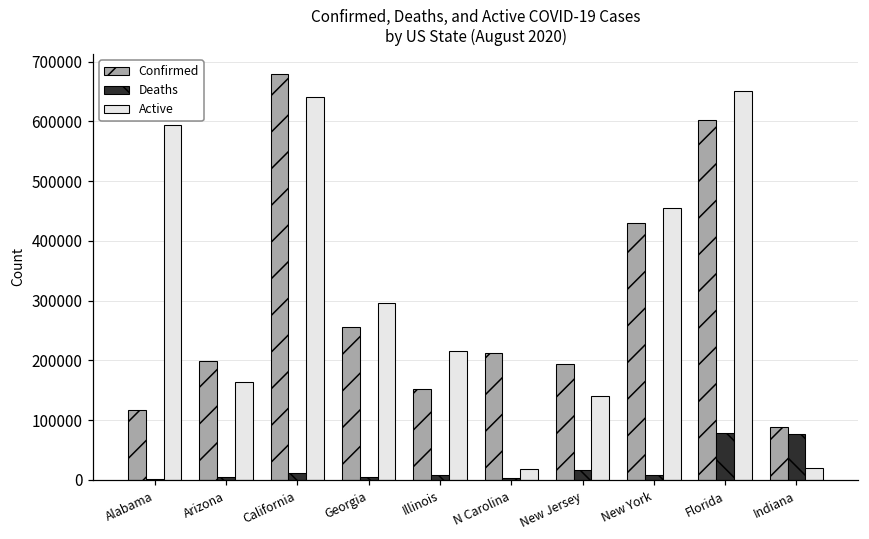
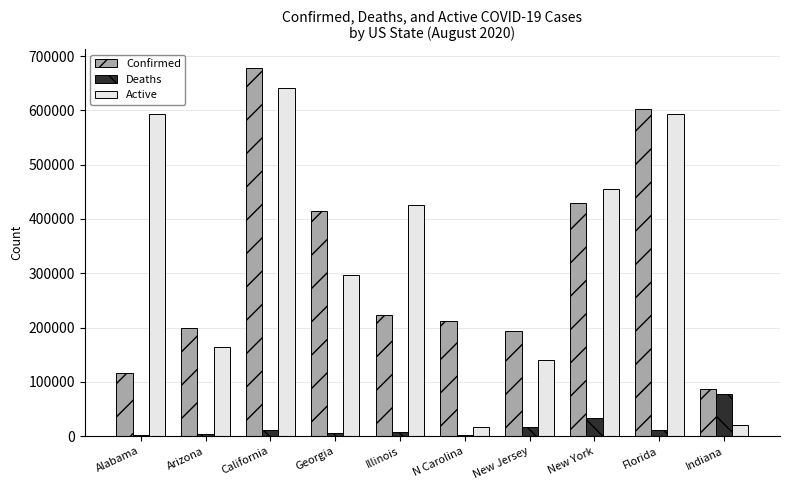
  {
    "Confirmed": {
      "Alabama": 120000,
      "Arizona": 200000,
      "California": 680000,
-     "Georgia": 260000,
-     "Illinois": 150000,
+     "Georgia": 410000,
+     "Illinois": 220000,
      "N Carolina": 210000,
      "New Jersey": 190000,
      "New York": 430000,
      "Florida": 600000,
      "Indiana": 90000
    },
    "Deaths": {
      "Arizona": 0,
      "California": 10000,
      "Georgia": 10000,
      "Illinois": 10000,
      "New Jersey": 20000,
-     "New York": 10000,
-     "Florida": 80000,
+     "New York": 30000,
+     "Florida": 10000,
      "Indiana": 80000
    },
    "Active": {
      "Alabama": 590000,
      "Arizona": 160000,
      "California": 640000,
      "Georgia": 300000,
-     "Illinois": 220000,
+     "Illinois": 430000,
      "N Carolina": 20000,
      "New Jersey": 140000,
      "New York": 460000,
-     "Florida": 650000,
+     "Florida": 590000,
      "Indiana": 20000
    }
  }
